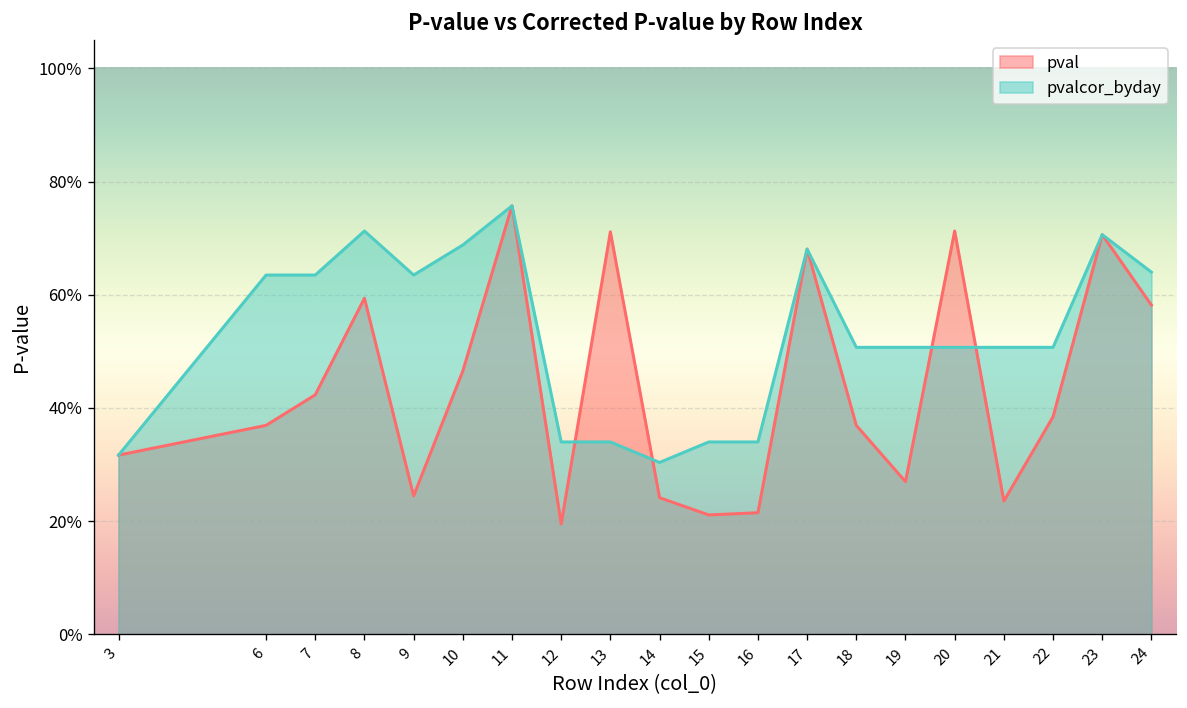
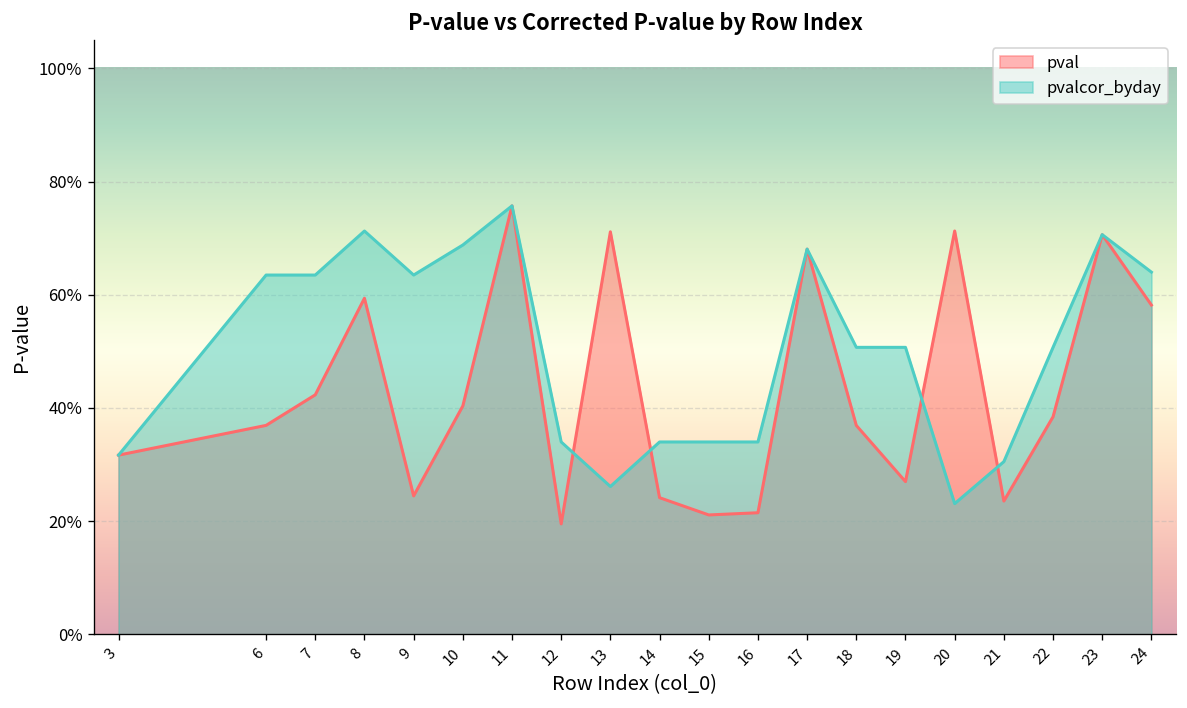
  {
    "pval": {
      "6": "37%",
      "7": "42%",
      "8": "59%",
      "9": "24%",
-     "10": "47%",
+     "10": "40%",
      "12": "20%",
      "13": "71%",
      "14": "24%",
      "15": "21%",
      "16": "21%",
      "18": "37%",
      "19": "27%",
      "20": "71%",
      "21": "24%",
      "22": "38%",
      "24": "58%"
    },
    "pvalcor_byday": {
      "6": "63%",
      "7": "63%",
      "8": "71%",
      "9": "63%",
      "10": "69%",
      "12": "34%",
-     "13": "34%",
-     "14": "30%",
+     "13": "26%",
+     "14": "34%",
      "15": "34%",
      "16": "34%",
      "18": "51%",
      "19": "51%",
-     "20": "51%",
-     "21": "51%",
+     "20": "23%",
+     "21": "31%",
      "22": "51%",
      "24": "64%"
    }
  }
